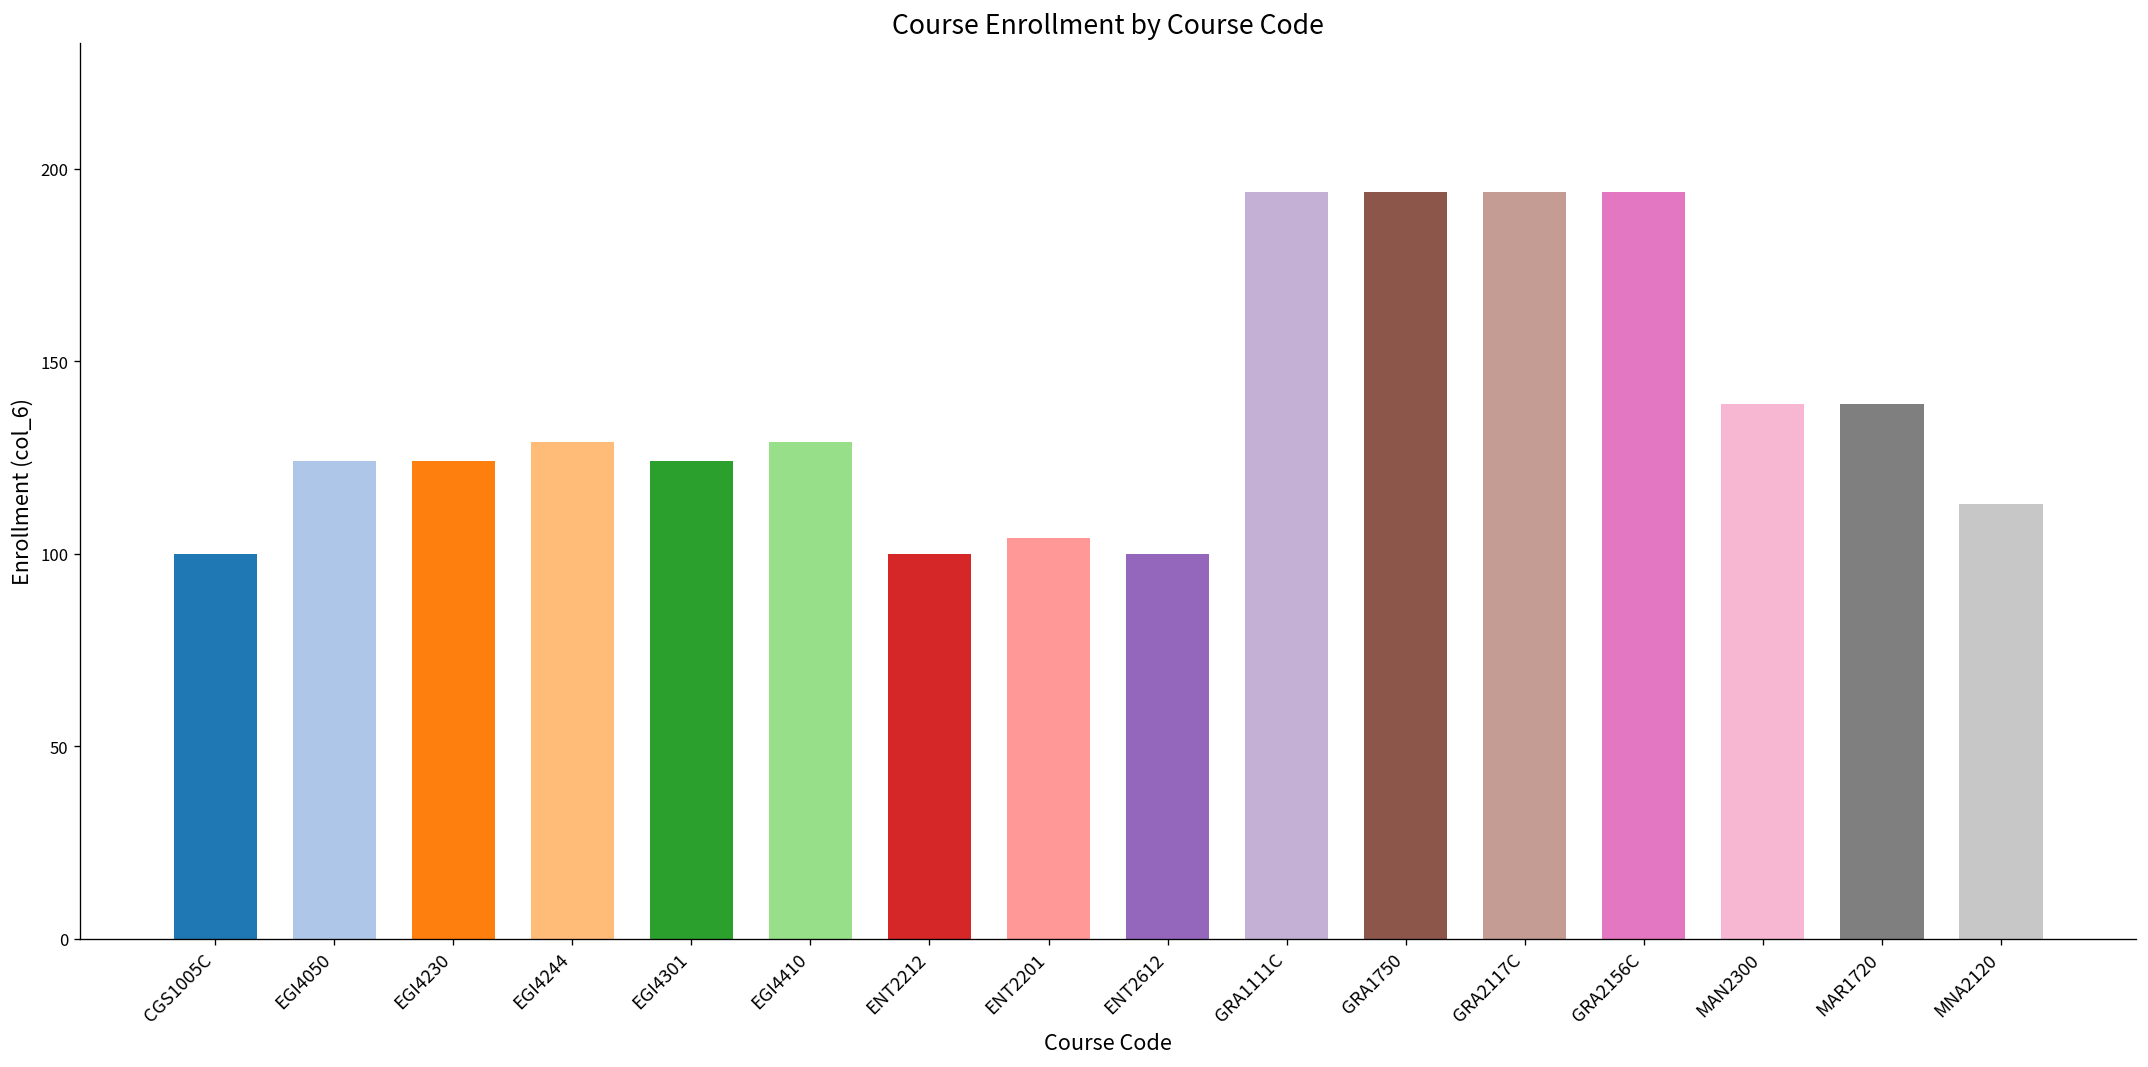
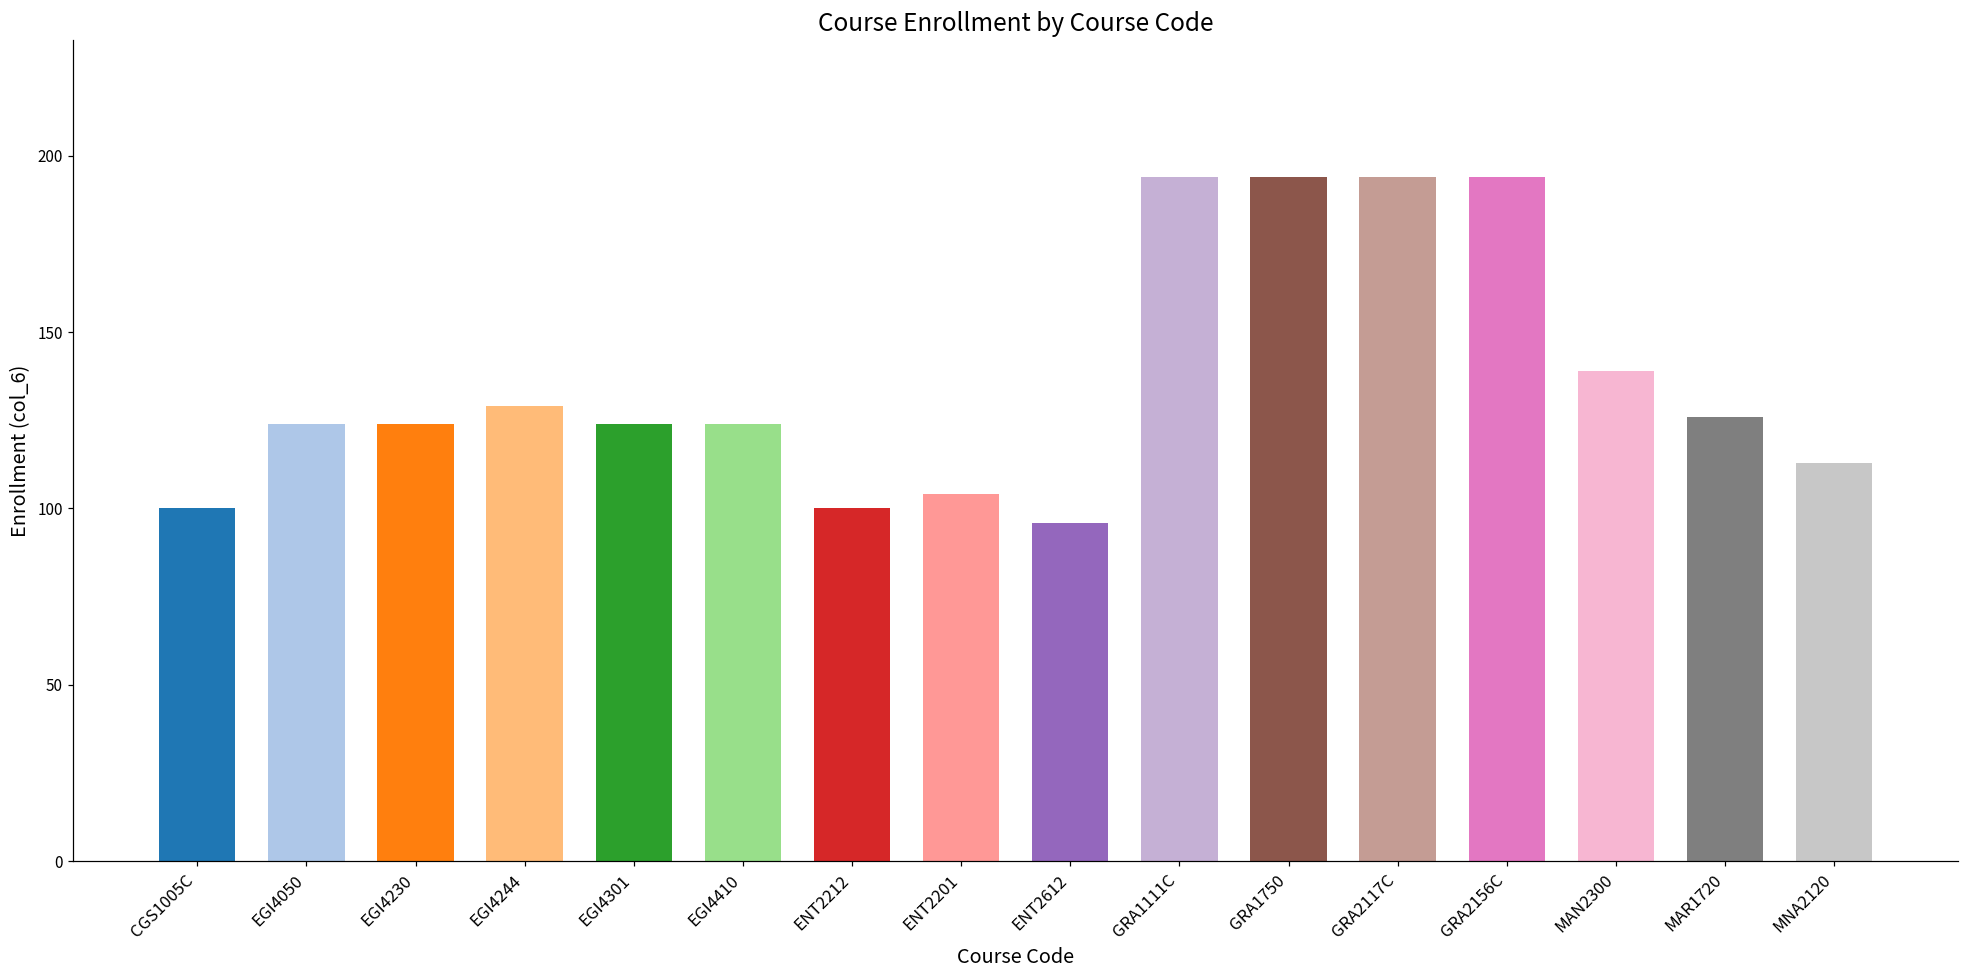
  {
    "CGS1005C": 100,
    "EGI4050": 124,
    "EGI4230": 124,
    "EGI4244": 129,
    "EGI4301": 124,
-   "EGI4410": 129,
+   "EGI4410": 124,
    "ENT2212": 100,
    "ENT2201": 104,
-   "ENT2612": 100,
+   "ENT2612": 96,
    "GRA1111C": 194,
    "GRA1750": 194,
    "GRA2117C": 194,
    "GRA2156C": 194,
    "MAN2300": 139,
-   "MAR1720": 139,
+   "MAR1720": 126,
    "MNA2120": 113
  }
